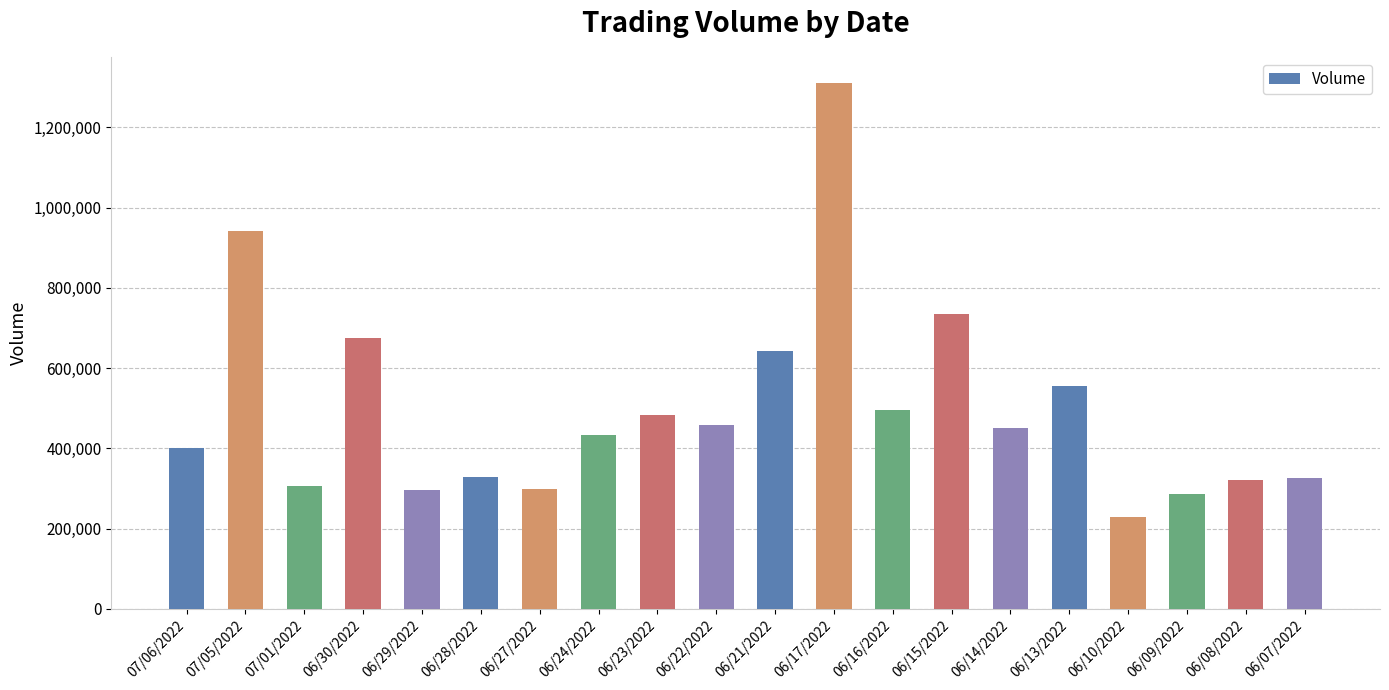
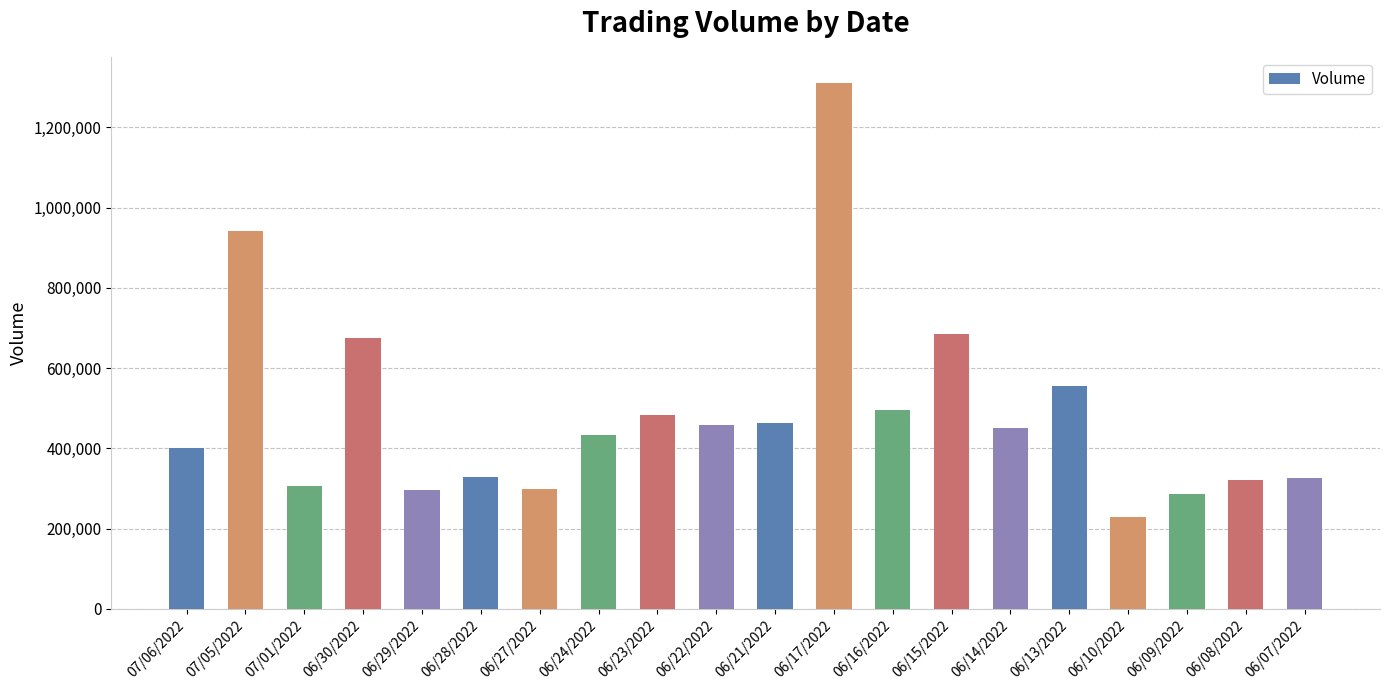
  {
    "07/06/2022": "400,000",
    "07/05/2022": "940,000",
    "07/01/2022": "310,000",
    "06/30/2022": "680,000",
    "06/29/2022": "300,000",
    "06/28/2022": "330,000",
    "06/27/2022": "300,000",
    "06/24/2022": "430,000",
    "06/23/2022": "480,000",
    "06/22/2022": "460,000",
-   "06/21/2022": "640,000",
+   "06/21/2022": "460,000",
    "06/17/2022": "1,310,000",
    "06/16/2022": "500,000",
-   "06/15/2022": "740,000",
+   "06/15/2022": "680,000",
    "06/14/2022": "450,000",
    "06/13/2022": "560,000",
    "06/10/2022": "230,000",
    "06/09/2022": "290,000",
    "06/08/2022": "320,000",
    "06/07/2022": "330,000"
  }
